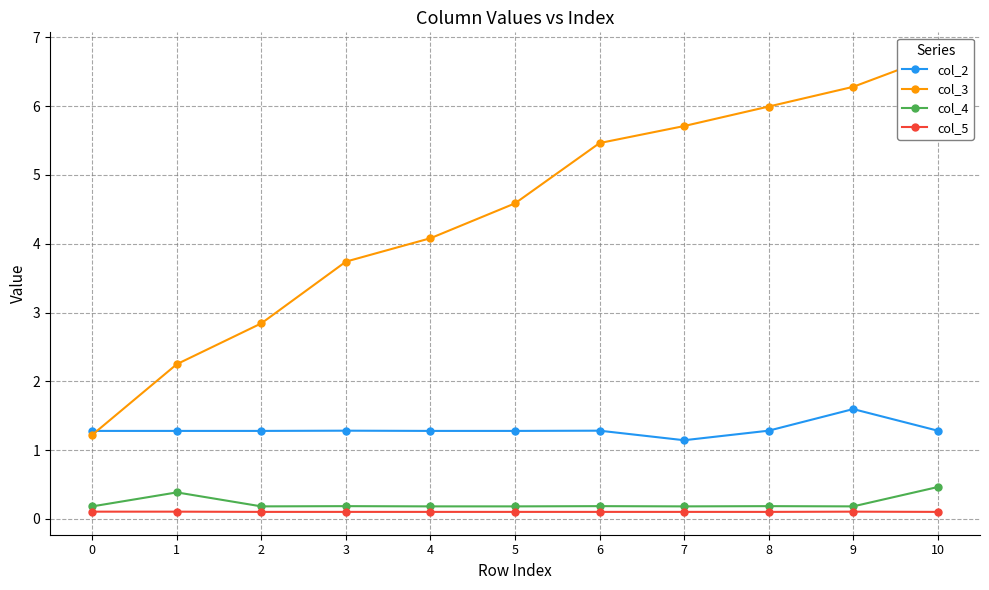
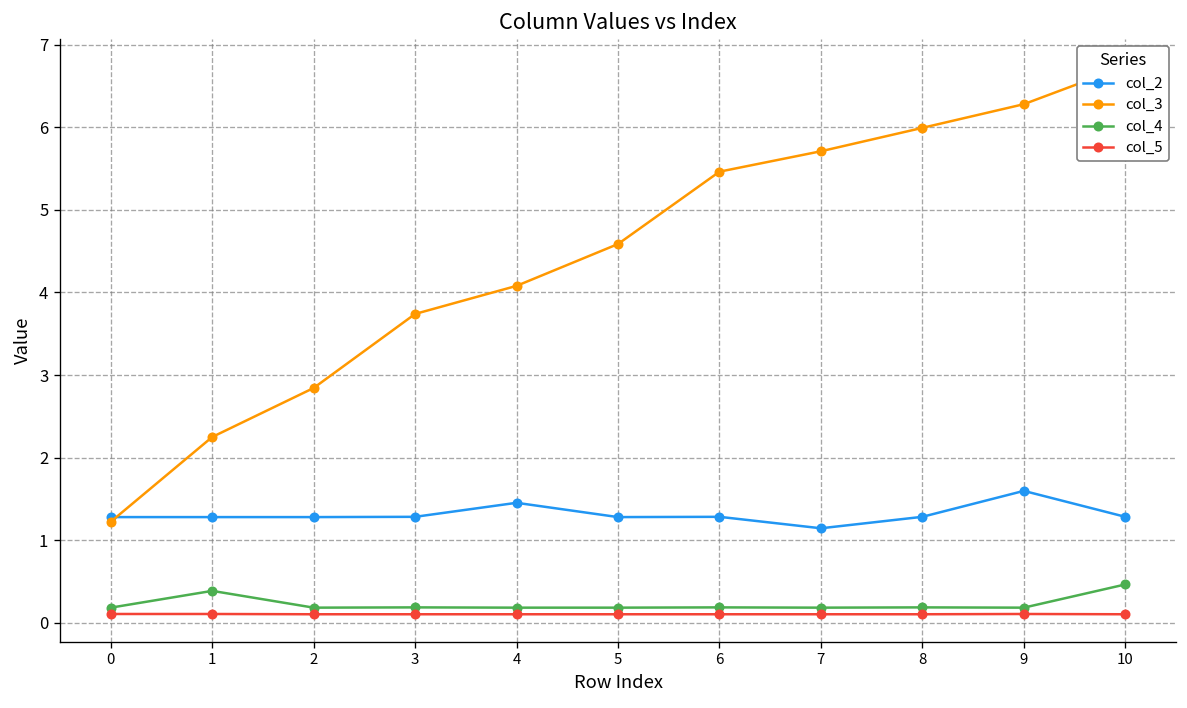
  {
    "col_2": {
      "0": 1.3,
      "1": 1.3,
      "2": 1.3,
      "3": 1.3,
-     "4": 1.3,
+     "4": 1.5,
      "5": 1.3,
      "6": 1.3,
      "7": 1.1,
      "8": 1.3,
      "9": 1.6,
      "10": 1.3
    },
    "col_3": {
      "0": 1.2,
      "1": 2.3,
      "2": 2.8,
      "3": 3.7,
      "4": 4.1,
      "5": 4.6,
      "6": 5.5,
      "7": 5.7,
      "8": 6.0,
      "9": 6.3
    },
    "col_4": {
      "0": 0.2,
      "1": 0.4,
      "2": 0.2,
      "3": 0.2,
      "4": 0.2,
      "5": 0.2,
      "6": 0.2,
      "7": 0.2,
      "8": 0.2,
      "9": 0.2,
      "10": 0.5
    },
    "col_5": {
      "0": 0.1,
      "1": 0.1,
      "2": 0.1,
      "3": 0.1,
      "4": 0.1,
      "5": 0.1,
      "6": 0.1,
      "7": 0.1,
      "8": 0.1,
      "9": 0.1,
      "10": 0.1
    }
  }
